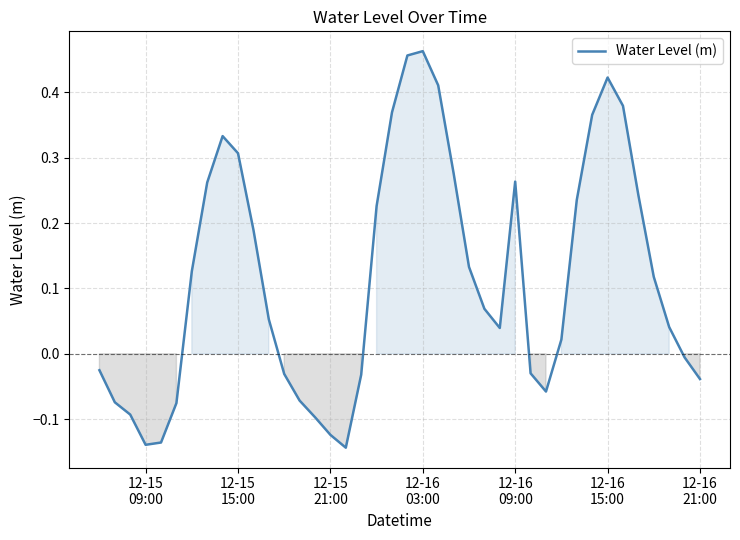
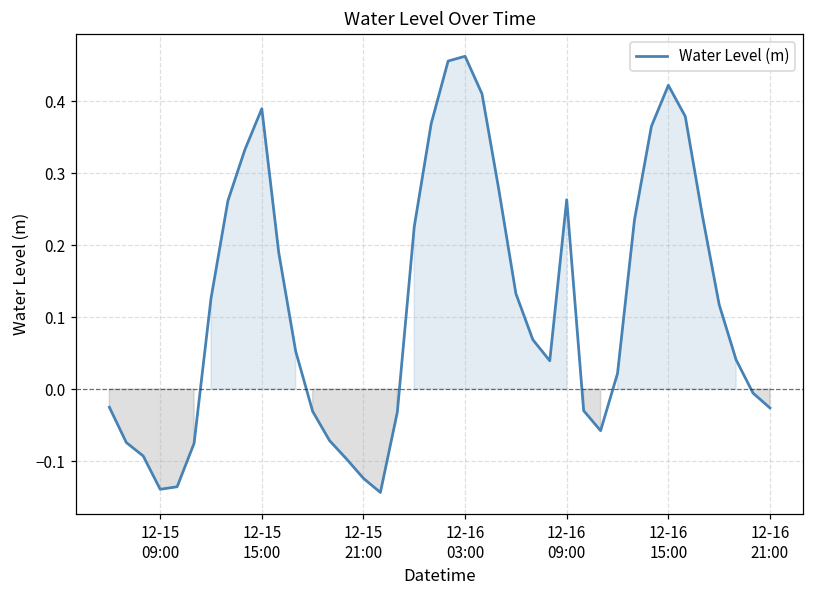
  {
    "12-15 09:00": -0.14,
-   "12-15 15:00": 0.31,
+   "12-15 15:00": 0.39,
    "12-15 21:00": -0.12,
    "12-16 03:00": 0.46,
    "12-16 09:00": 0.26,
    "12-16 15:00": 0.42,
-   "12-16 21:00": -0.04
+   "12-16 21:00": -0.03
  }
